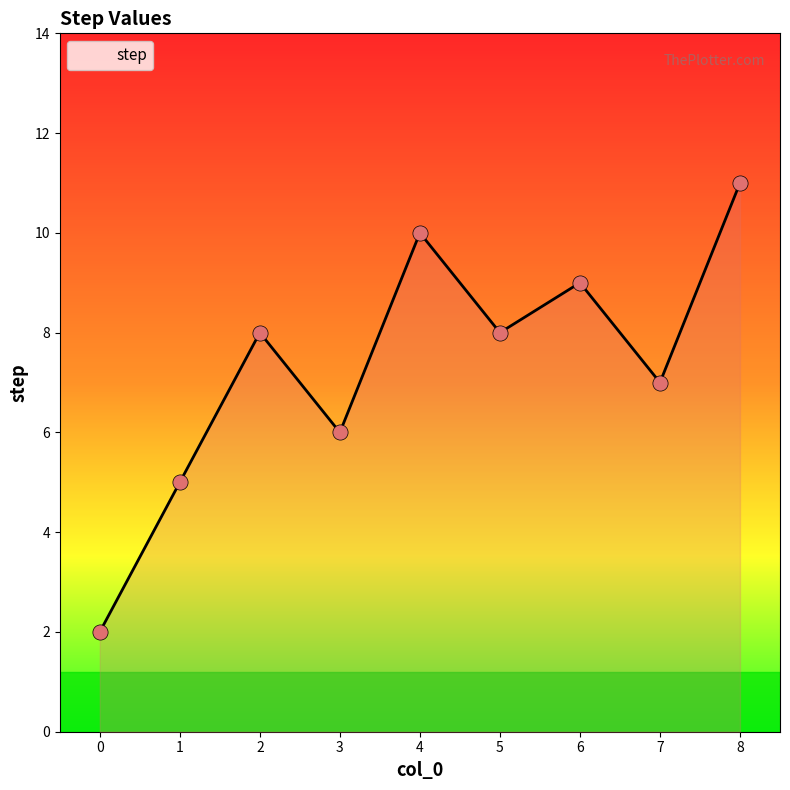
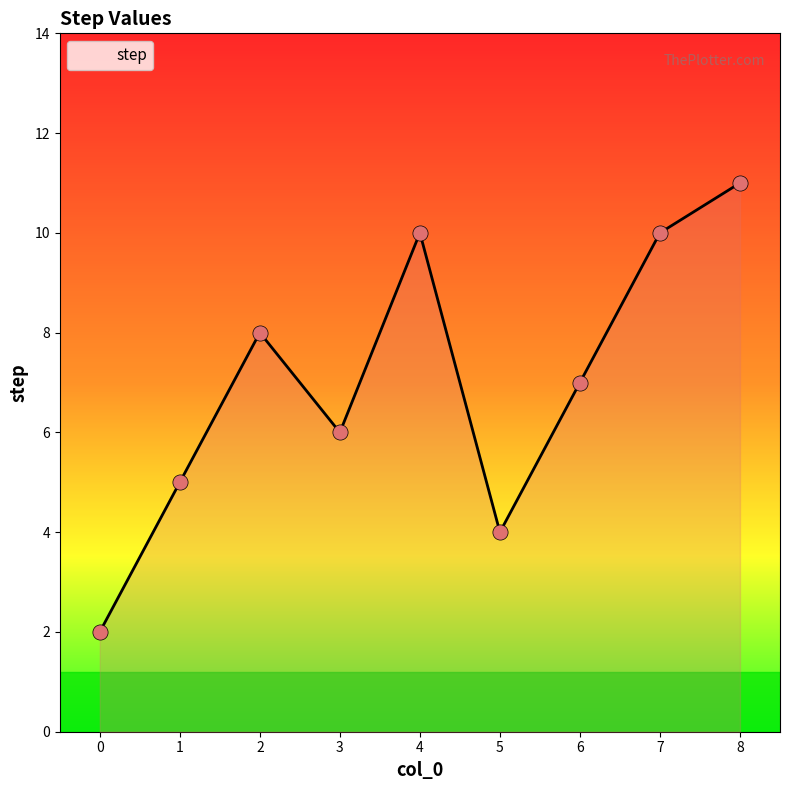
  {
    "0": 2,
    "1": 5,
    "2": 8,
    "3": 6,
    "4": 10,
-   "5": 8,
-   "6": 9,
-   "7": 7,
+   "5": 4,
+   "6": 7,
+   "7": 10,
    "8": 11
  }
